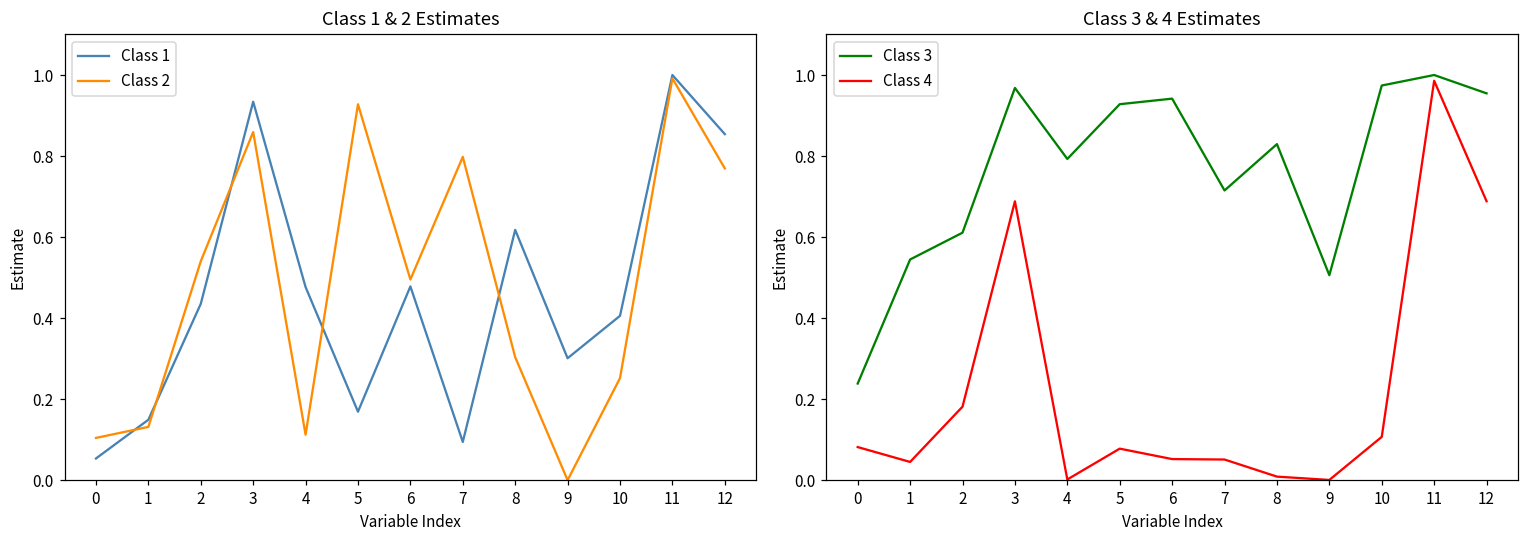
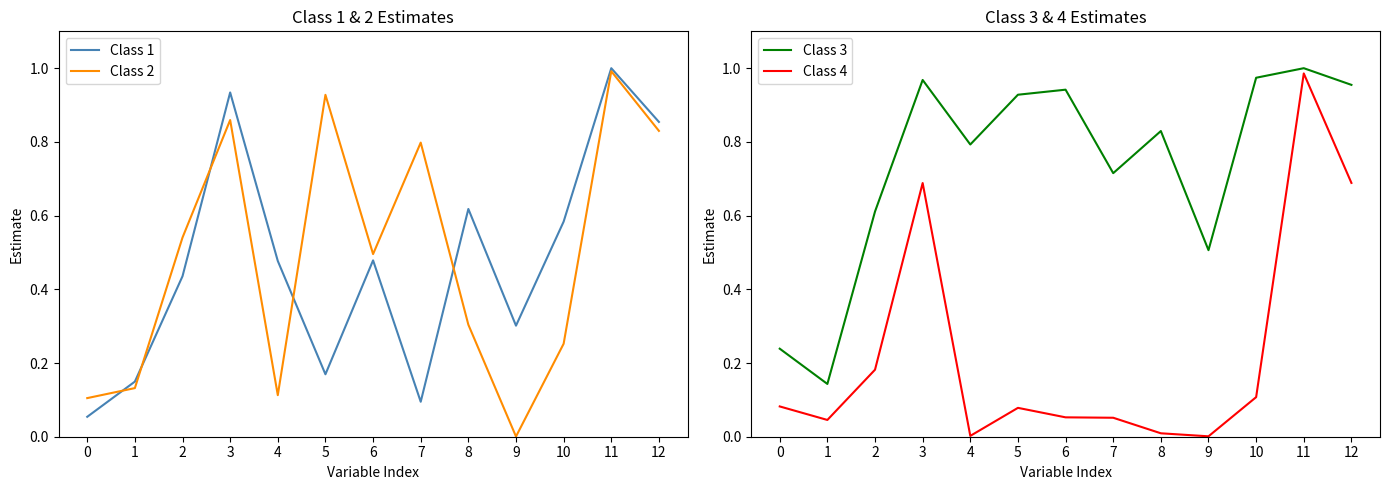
  {
    "Class 1 & 2 Estimates": {
      "Class 1": {
        "0": 0.05,
        "1": 0.15,
        "2": 0.44,
        "3": 0.93,
        "4": 0.48,
        "5": 0.17,
        "6": 0.48,
        "7": 0.09,
        "8": 0.62,
        "9": 0.30,
-       "10": 0.41,
+       "10": 0.58,
        "11": 1.00,
        "12": 0.85
      },
      "Class 2": {
        "0": 0.10,
        "1": 0.13,
        "2": 0.54,
        "3": 0.86,
        "4": 0.11,
        "5": 0.93,
        "6": 0.50,
        "7": 0.80,
        "8": 0.30,
        "9": 0.00,
        "10": 0.25,
        "11": 0.99,
-       "12": 0.77
+       "12": 0.83
      }
    },
    "Class 3 & 4 Estimates": {
      "Class 3": {
        "0": 0.24,
-       "1": 0.54,
+       "1": 0.14,
        "2": 0.61,
        "3": 0.97,
        "4": 0.79,
        "5": 0.93,
        "6": 0.94,
        "7": 0.72,
        "8": 0.83,
        "9": 0.51,
        "10": 0.97,
        "11": 1.00,
        "12": 0.95
      },
      "Class 4": {
        "0": 0.08,
        "1": 0.05,
        "2": 0.18,
        "3": 0.69,
        "4": 0.00,
        "5": 0.08,
        "6": 0.05,
        "7": 0.05,
        "8": 0.01,
        "9": 0.00,
        "10": 0.11,
        "11": 0.99,
        "12": 0.69
      }
    }
  }
